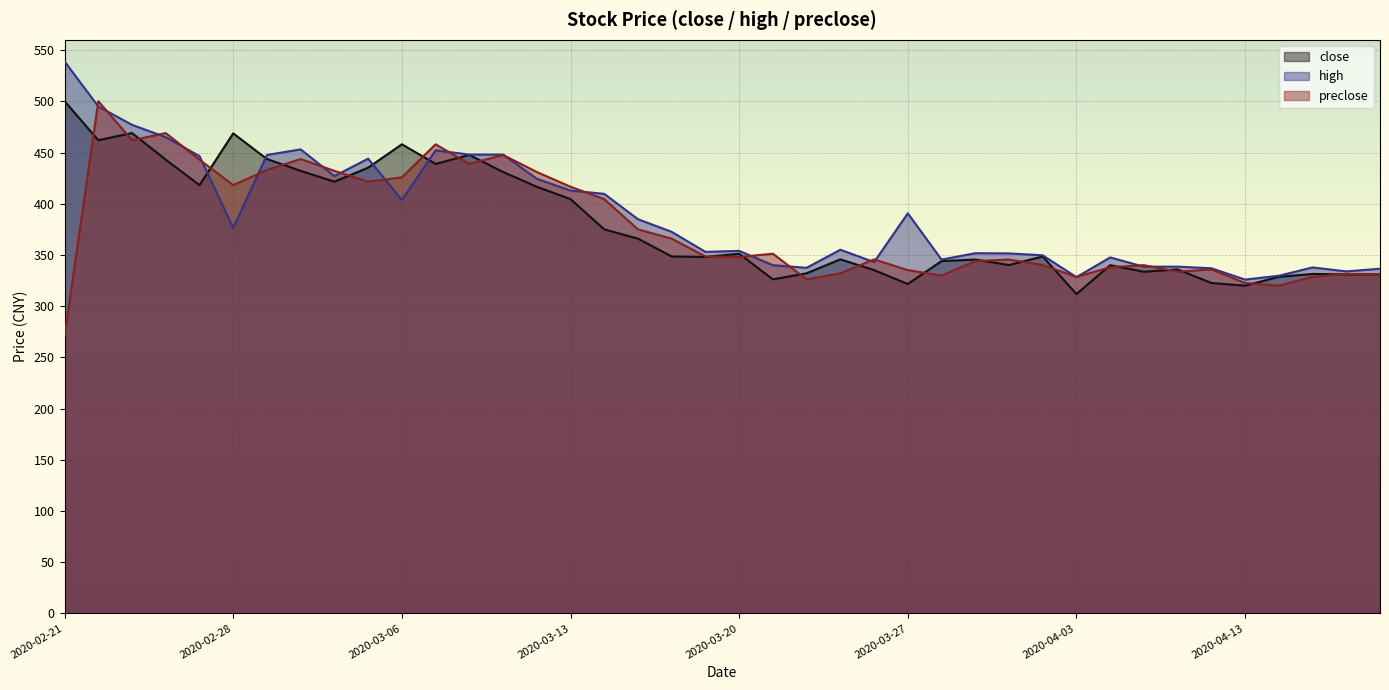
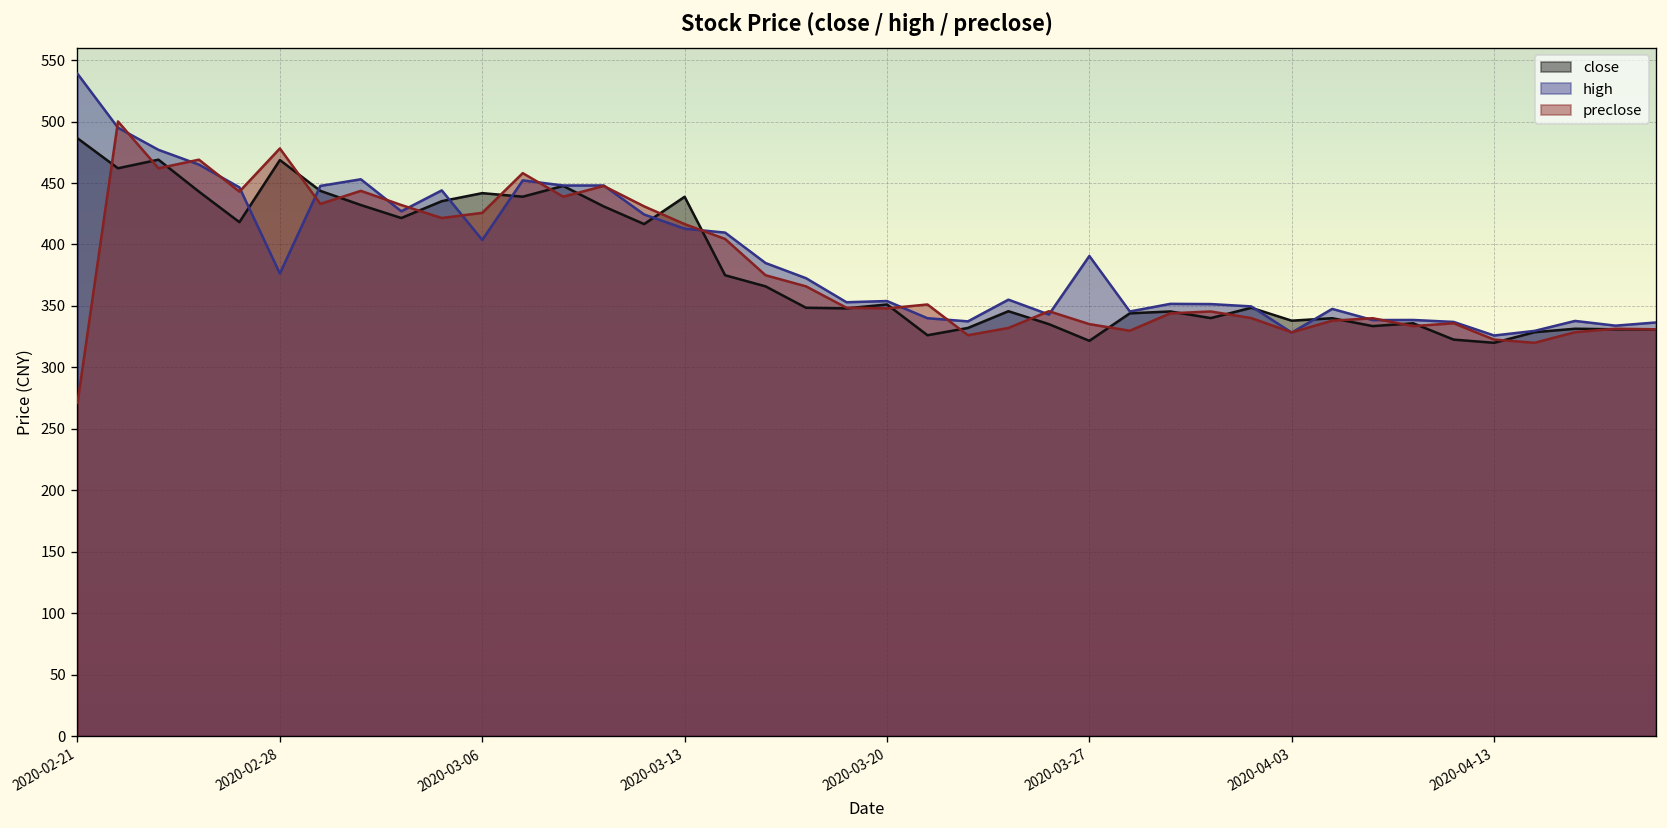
  {
    "close": {
-     "2020-02-21": 500,
+     "2020-02-21": 486,
      "2020-02-28": 469,
-     "2020-03-06": 458,
-     "2020-03-13": 405,
+     "2020-03-06": 442,
+     "2020-03-13": 439,
      "2020-03-20": 351,
      "2020-03-27": 322,
-     "2020-04-03": 312,
+     "2020-04-03": 338,
      "2020-04-13": 320
    },
    "high": {
      "2020-02-21": 539,
      "2020-02-28": 376,
      "2020-03-06": 404,
      "2020-03-13": 413,
      "2020-03-20": 354,
      "2020-03-27": 391,
      "2020-04-13": 326
    },
    "preclose": {
      "2020-02-21": 271,
-     "2020-02-28": 418,
+     "2020-02-28": 478,
      "2020-03-06": 426,
      "2020-03-13": 417,
      "2020-03-20": 348,
      "2020-03-27": 335,
      "2020-04-13": 323
    }
  }
